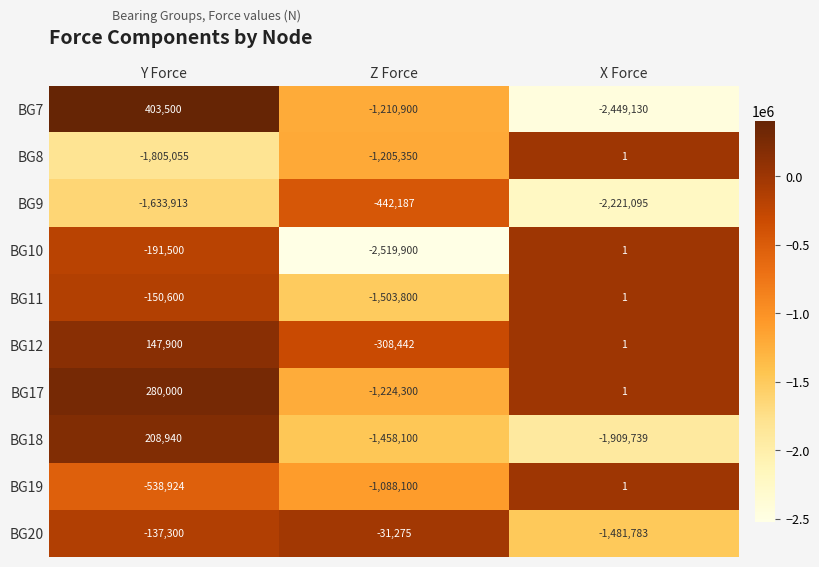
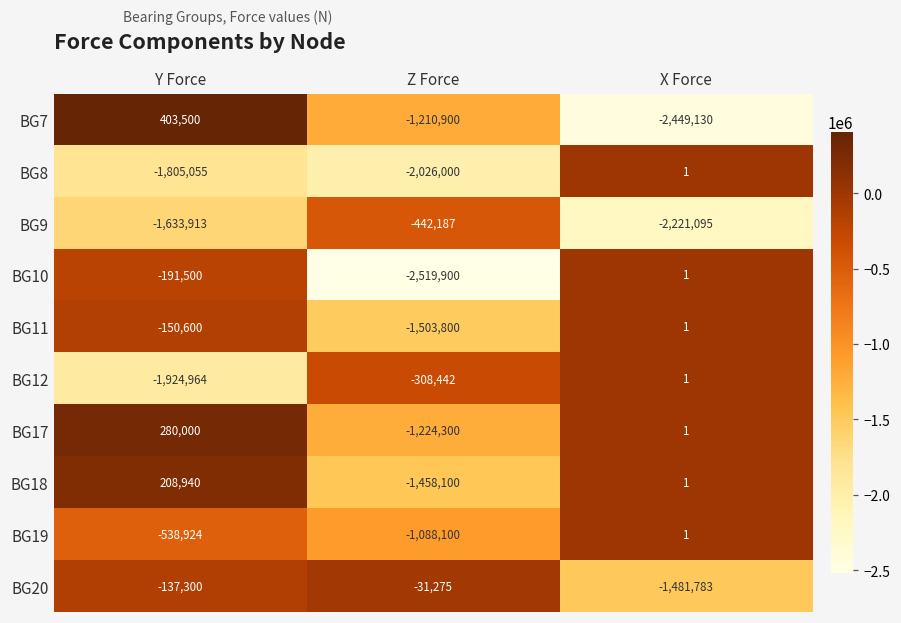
  {
    "BG7": {
      "Y Force": "403,500",
      "Z Force": "-1,210,900",
      "X Force": "-2,449,130"
    },
    "BG8": {
      "Y Force": "-1,805,055",
-     "Z Force": "-1,205,350",
+     "Z Force": "-2,026,000",
      "X Force": "1"
    },
    "BG9": {
      "Y Force": "-1,633,913",
      "Z Force": "-442,187",
      "X Force": "-2,221,095"
    },
    "BG10": {
      "Y Force": "-191,500",
      "Z Force": "-2,519,900",
      "X Force": "1"
    },
    "BG11": {
      "Y Force": "-150,600",
      "Z Force": "-1,503,800",
      "X Force": "1"
    },
    "BG12": {
-     "Y Force": "147,900",
+     "Y Force": "-1,924,964",
      "Z Force": "-308,442",
      "X Force": "1"
    },
    "BG17": {
      "Y Force": "280,000",
      "Z Force": "-1,224,300",
      "X Force": "1"
    },
    "BG18": {
      "Y Force": "208,940",
      "Z Force": "-1,458,100",
-     "X Force": "-1,909,739"
+     "X Force": "1"
    },
    "BG19": {
      "Y Force": "-538,924",
      "Z Force": "-1,088,100",
      "X Force": "1"
    },
    "BG20": {
      "Y Force": "-137,300",
      "Z Force": "-31,275",
      "X Force": "-1,481,783"
    }
  }
